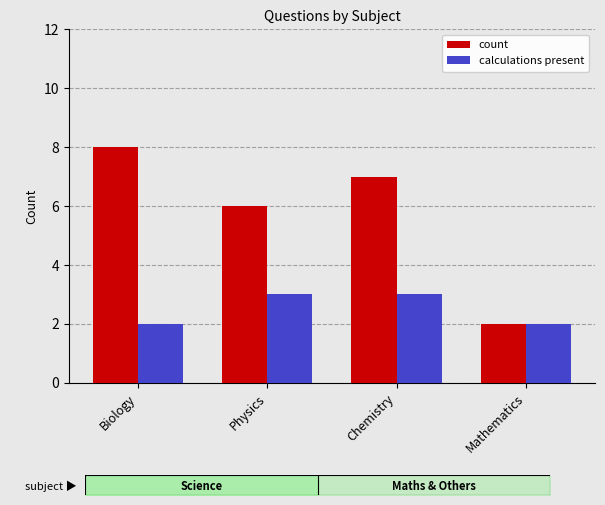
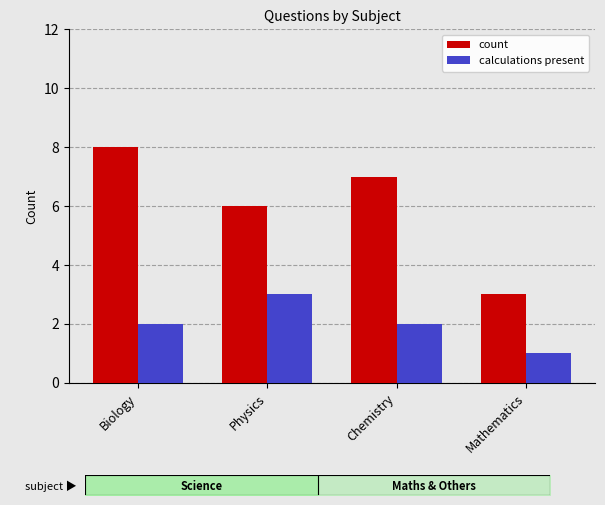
  {
    "count": {
      "Biology": 8,
      "Physics": 6,
      "Chemistry": 7,
-     "Mathematics": 2
+     "Mathematics": 3
    },
    "calculations present": {
      "Biology": 2,
      "Physics": 3,
-     "Chemistry": 3,
-     "Mathematics": 2
+     "Chemistry": 2,
+     "Mathematics": 1
    }
  }
